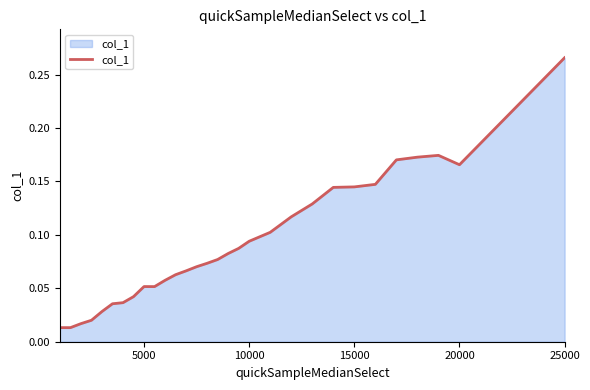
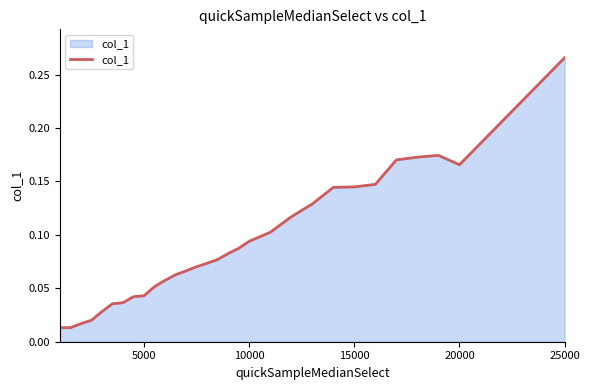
  {
-   "5000": 0.052,
+   "5000": 0.043,
    "10000": 0.094,
    "15000": 0.145,
    "20000": 0.166,
    "25000": 0.266
  }
